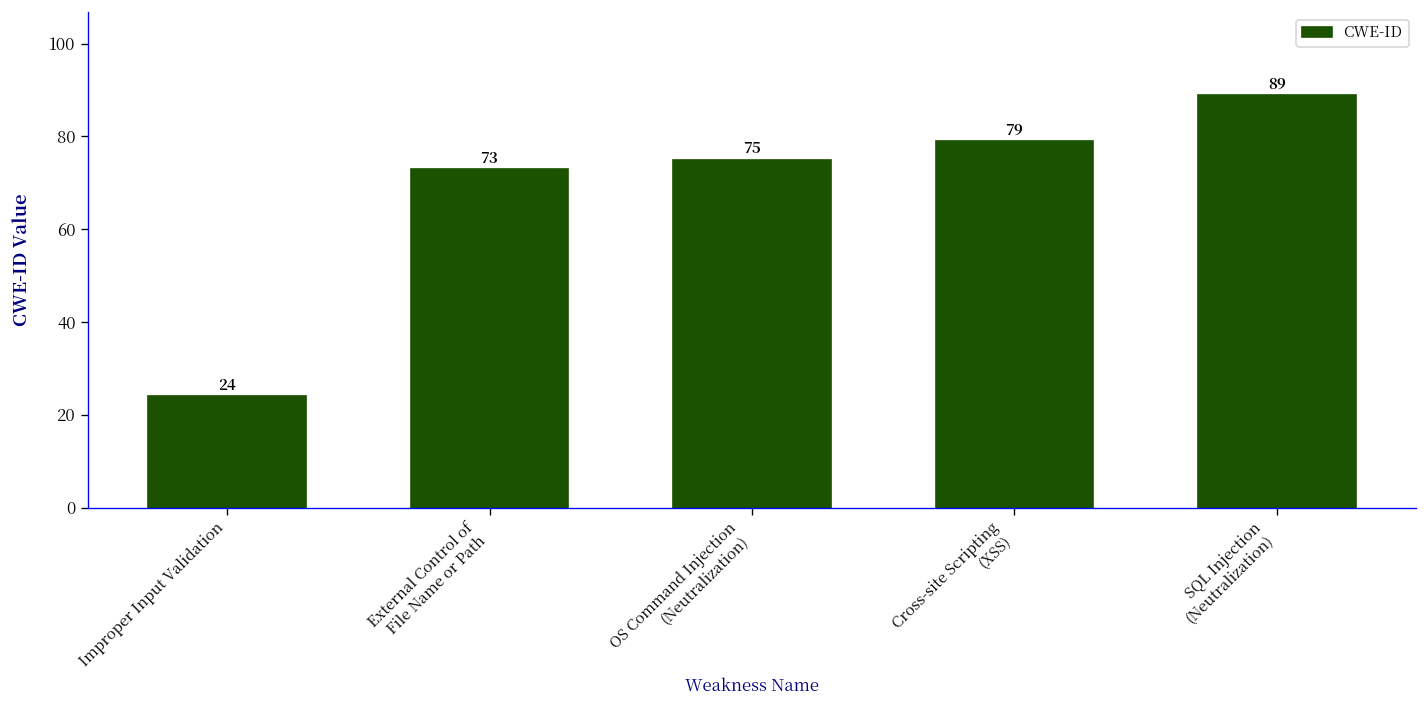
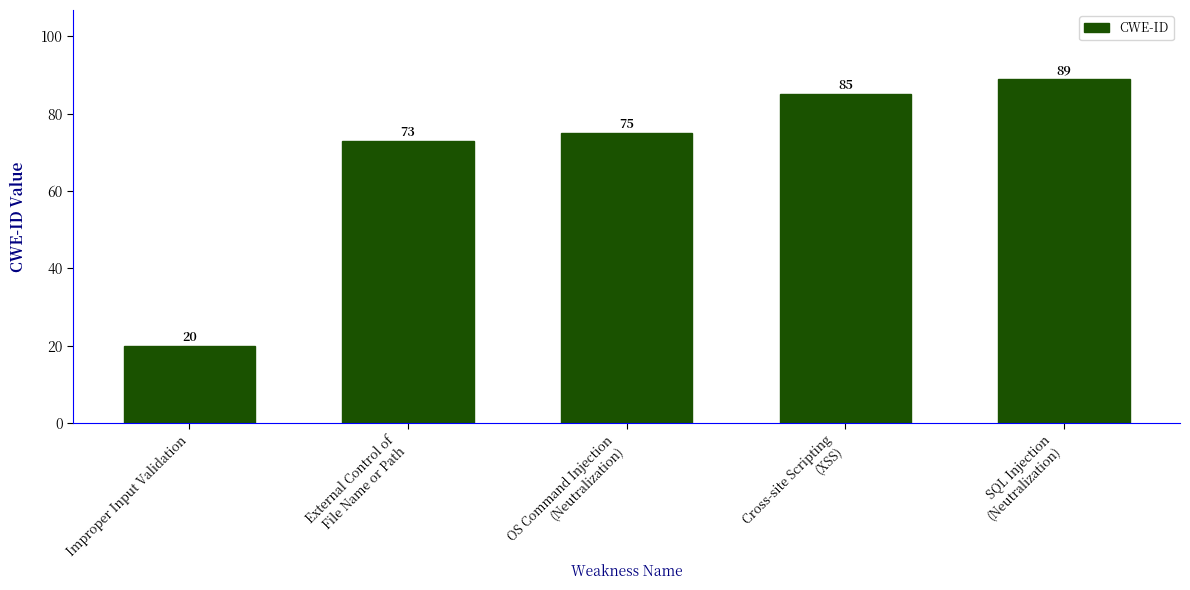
  {
-   "Improper Input Validation": 24,
+   "Improper Input Validation": 20,
    "External Control of File Name or Path": 73,
    "OS Command Injection (Neutralization)": 75,
-   "Cross-site Scripting (XSS)": 79,
+   "Cross-site Scripting (XSS)": 85,
    "SQL Injection (Neutralization)": 89
  }
